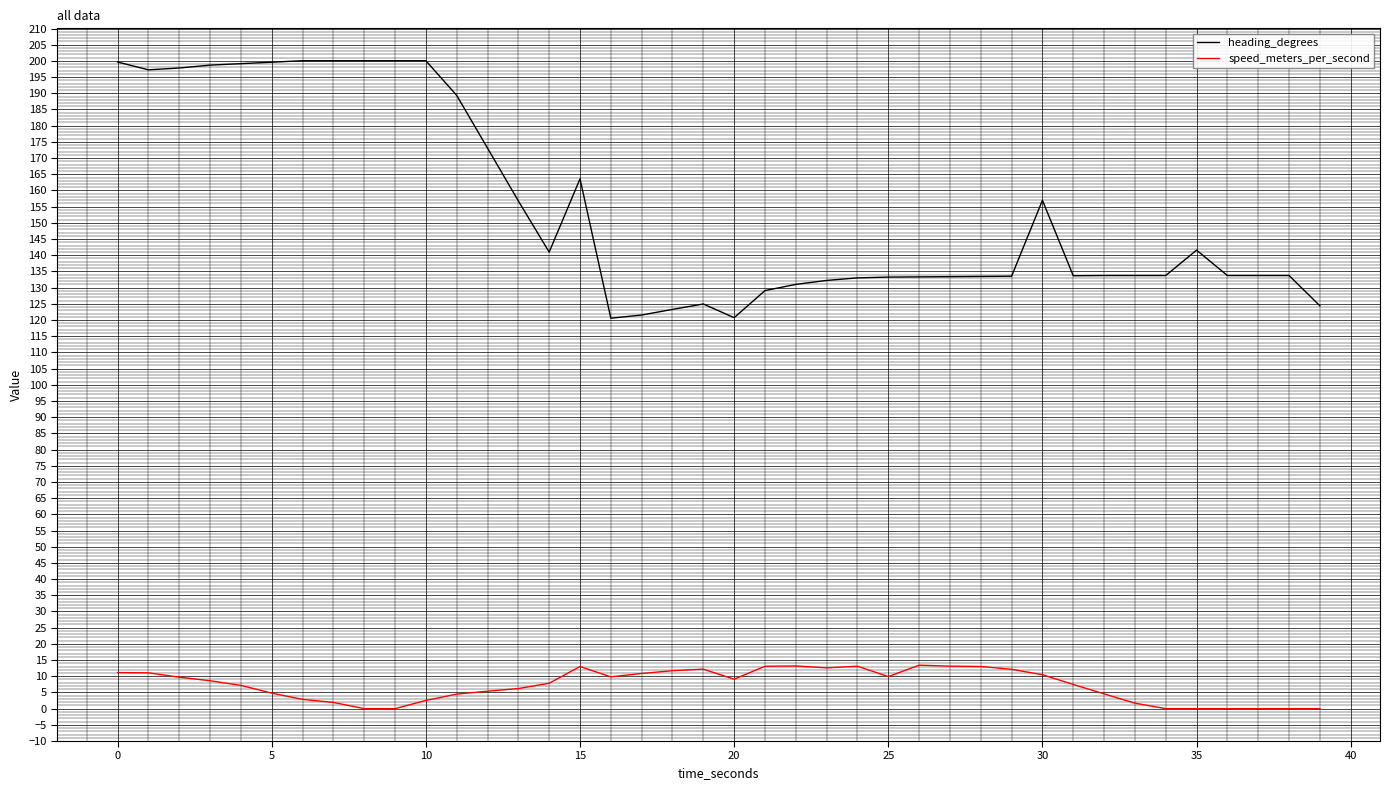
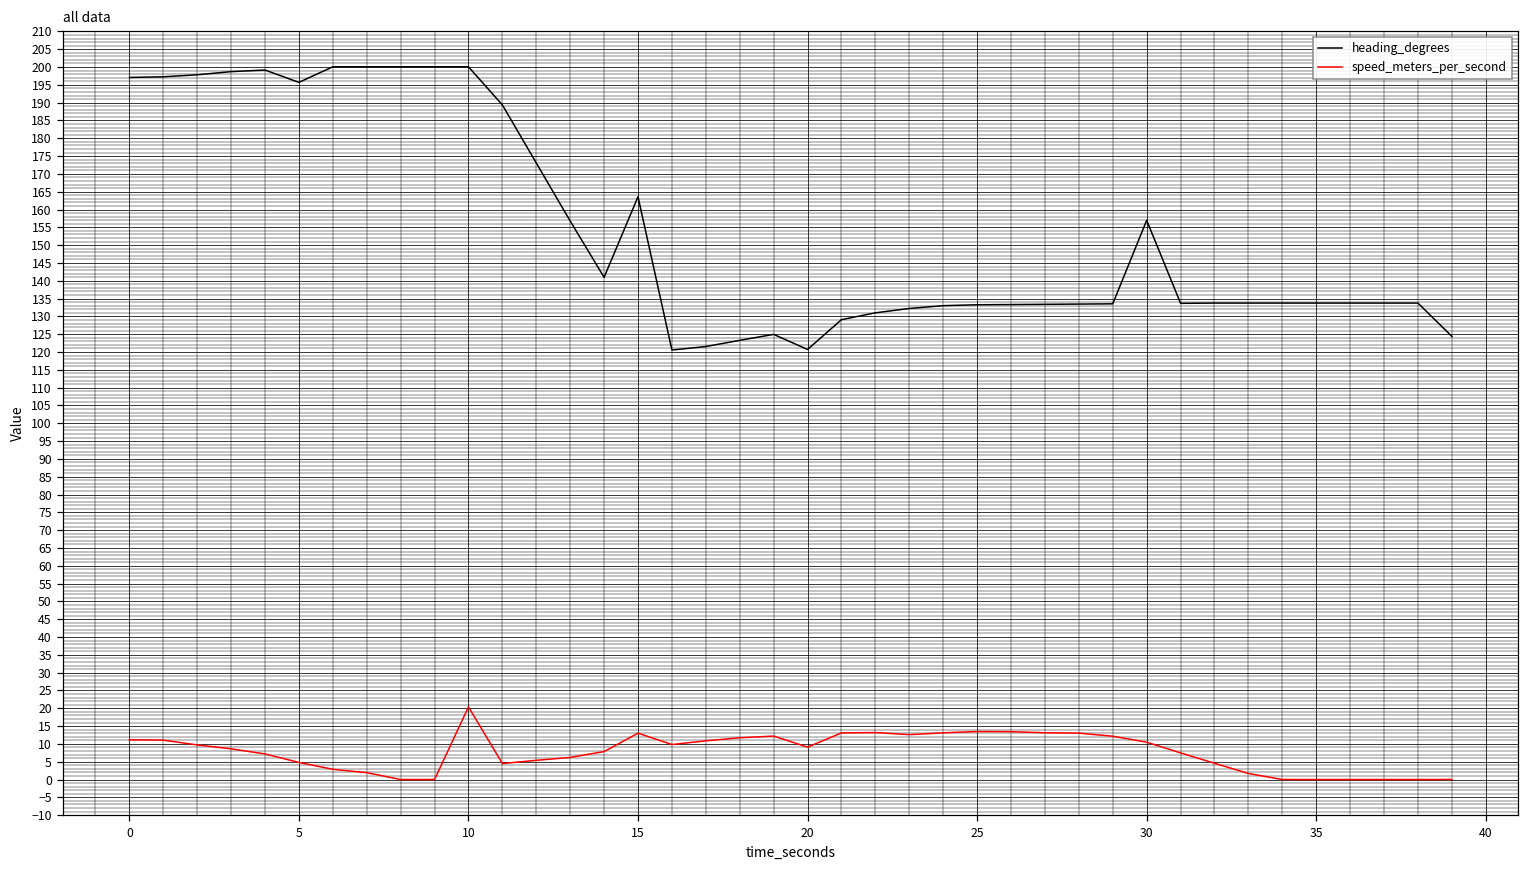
  {
    "heading_degrees": {
-     "0": 200,
-     "5": 200,
+     "0": 197,
+     "5": 196,
      "10": 200,
      "15": 164,
      "20": 121,
      "25": 133,
      "30": 157,
-     "35": 142
+     "35": 134
    },
    "speed_meters_per_second": {
      "0": 11,
      "5": 5,
-     "10": 3,
+     "10": 20,
      "15": 13,
      "20": 9,
-     "25": 10,
+     "25": 13,
      "30": 10,
      "35": 0
    }
  }
